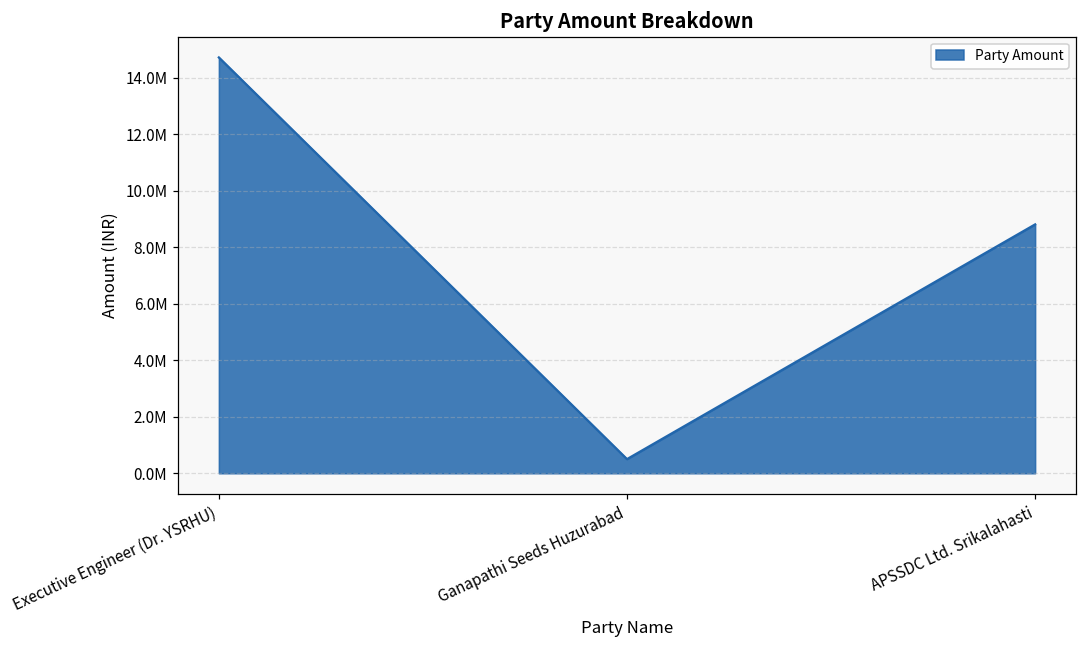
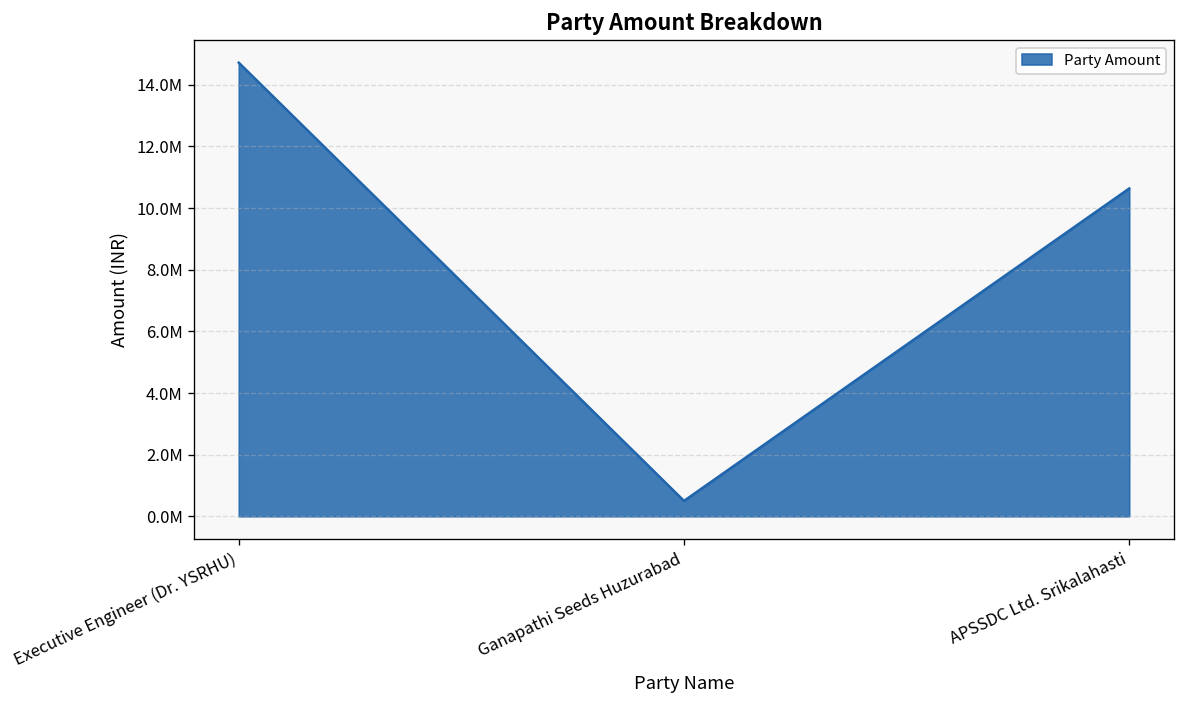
  {
    "Executive Engineer (Dr. YSRHU)": 14700000,
    "Ganapathi Seeds Huzurabad": 500000,
-   "APSSDC Ltd. Srikalahasti": 8800000
+   "APSSDC Ltd. Srikalahasti": 10600000
  }
